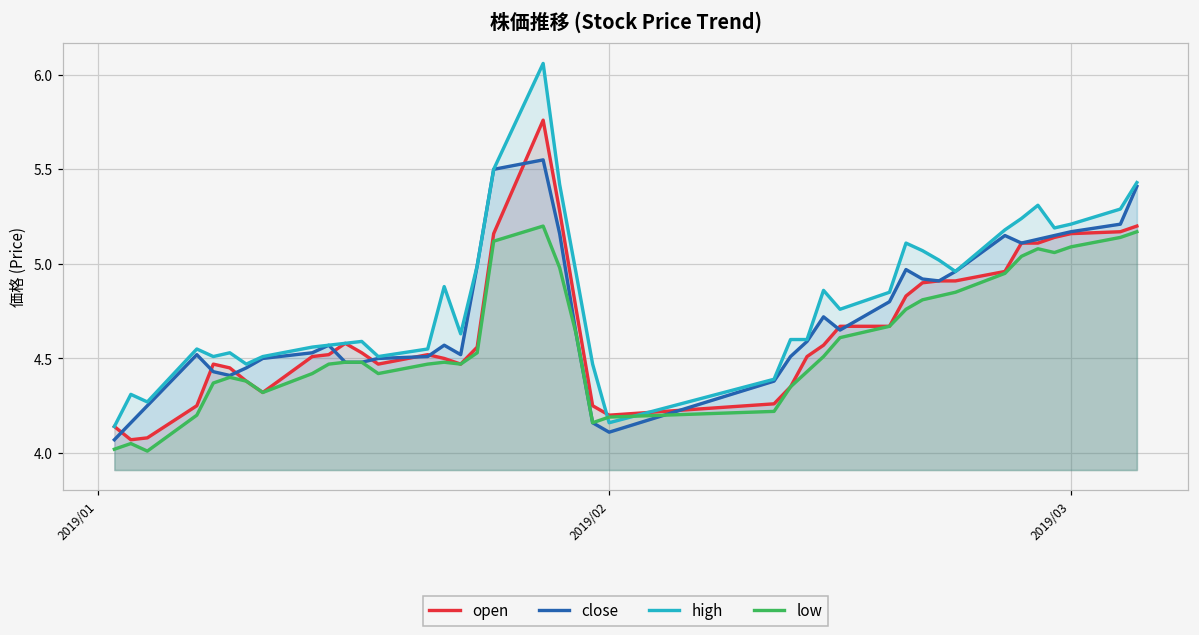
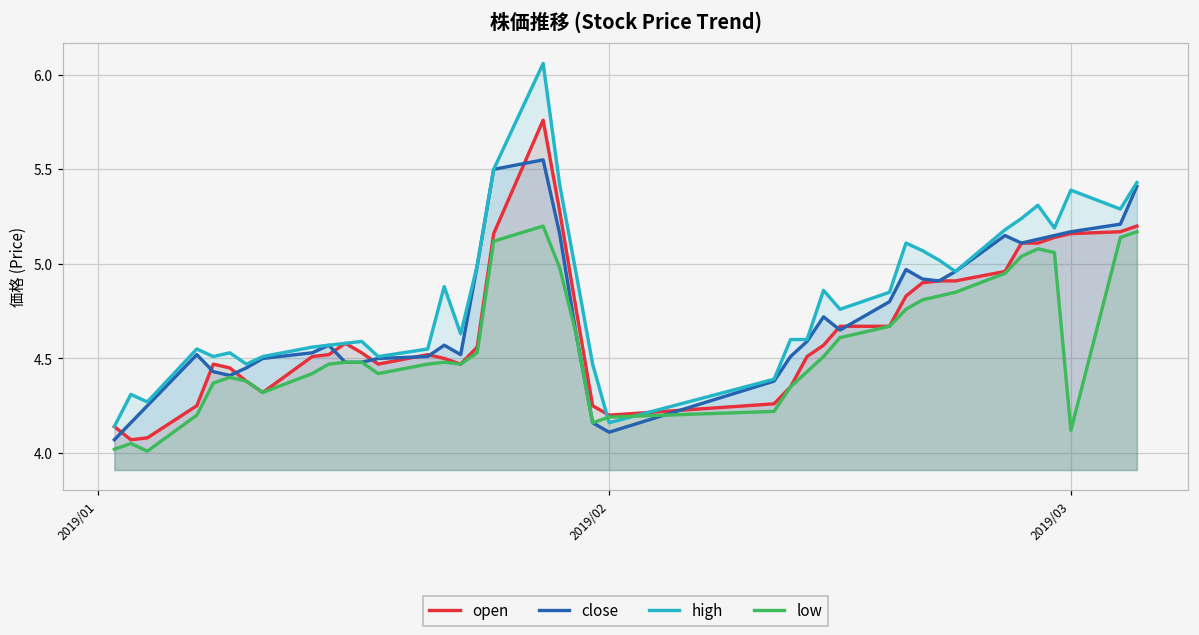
  {
    "close": {
      "2019/02": 4.11
    },
    "high": {
      "2019/02": 4.16,
-     "2019/03": 5.21
+     "2019/03": 5.39
    },
    "low": {
-     "2019/03": 5.09
+     "2019/03": 4.12
    }
  }
